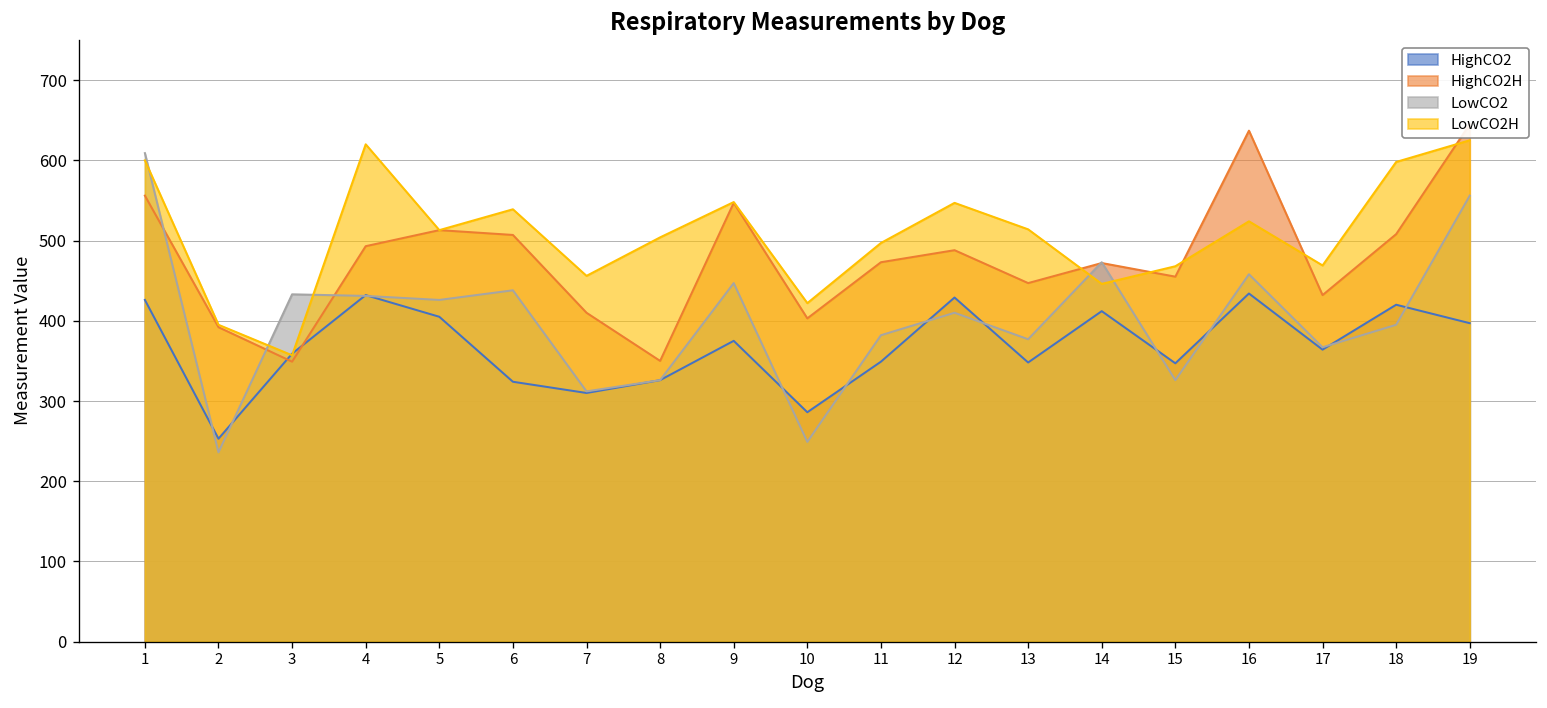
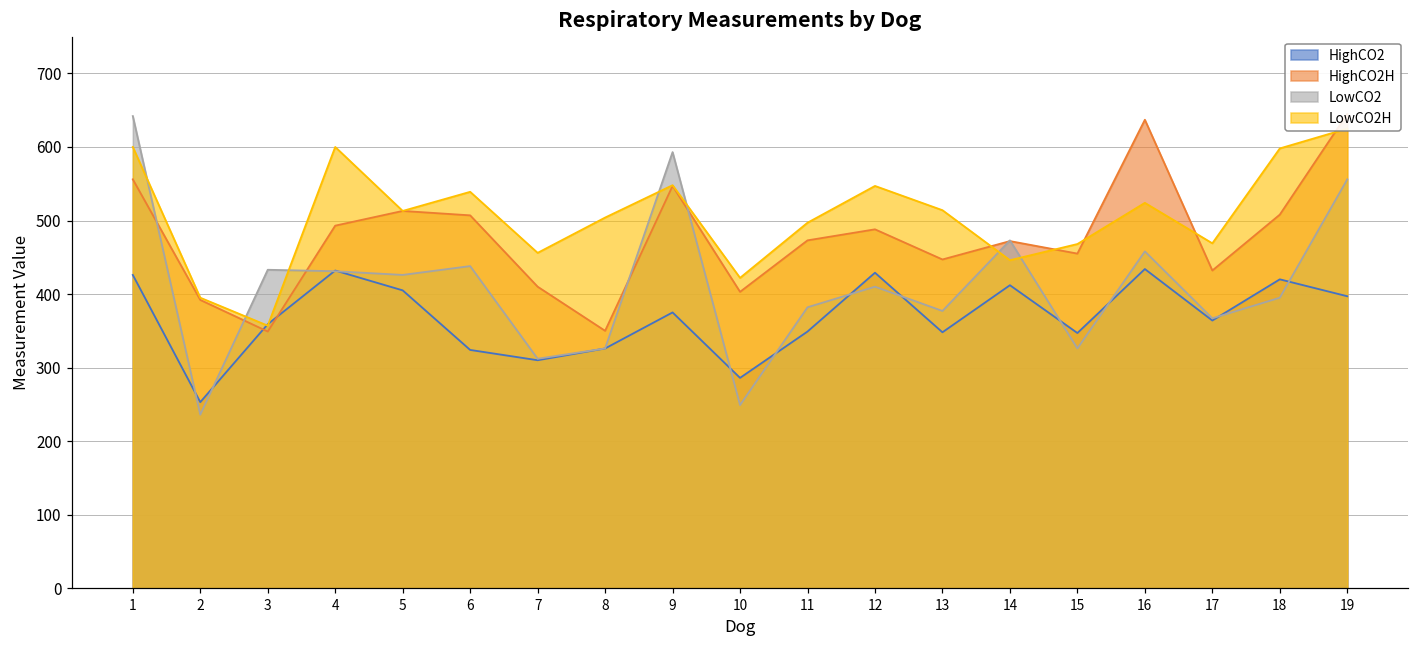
  {
    "HighCO2": {
      "1": 430,
      "2": 250,
      "5": 410,
      "6": 320,
      "9": 380,
      "10": 290,
      "11": 350,
      "12": 430,
      "13": 350,
      "14": 410,
      "15": 350,
      "16": 430,
      "18": 420,
      "19": 400
    },
    "HighCO2H": {
      "1": 560,
      "3": 350,
      "4": 490,
      "6": 510,
      "7": 410,
      "8": 350,
      "10": 400,
      "11": 470,
      "12": 490,
      "13": 450,
      "15": 460,
      "16": 640,
      "17": 430,
      "18": 510
    },
    "LowCO2": {
-     "1": 610,
+     "1": 640,
      "2": 240,
      "3": 430,
      "5": 430,
      "6": 440,
-     "9": 450,
+     "9": 590,
      "10": 250,
      "11": 380,
      "12": 410,
      "13": 380,
      "15": 330,
      "16": 460,
      "18": 400,
      "19": 560
    },
    "LowCO2H": {
      "1": 600,
-     "4": 620,
+     "4": 600,
      "6": 540,
      "7": 460,
      "8": 500,
      "10": 420,
      "11": 500,
      "12": 550,
      "13": 510,
      "14": 450,
      "15": 470,
      "16": 520,
      "17": 470,
      "18": 600
    }
  }
